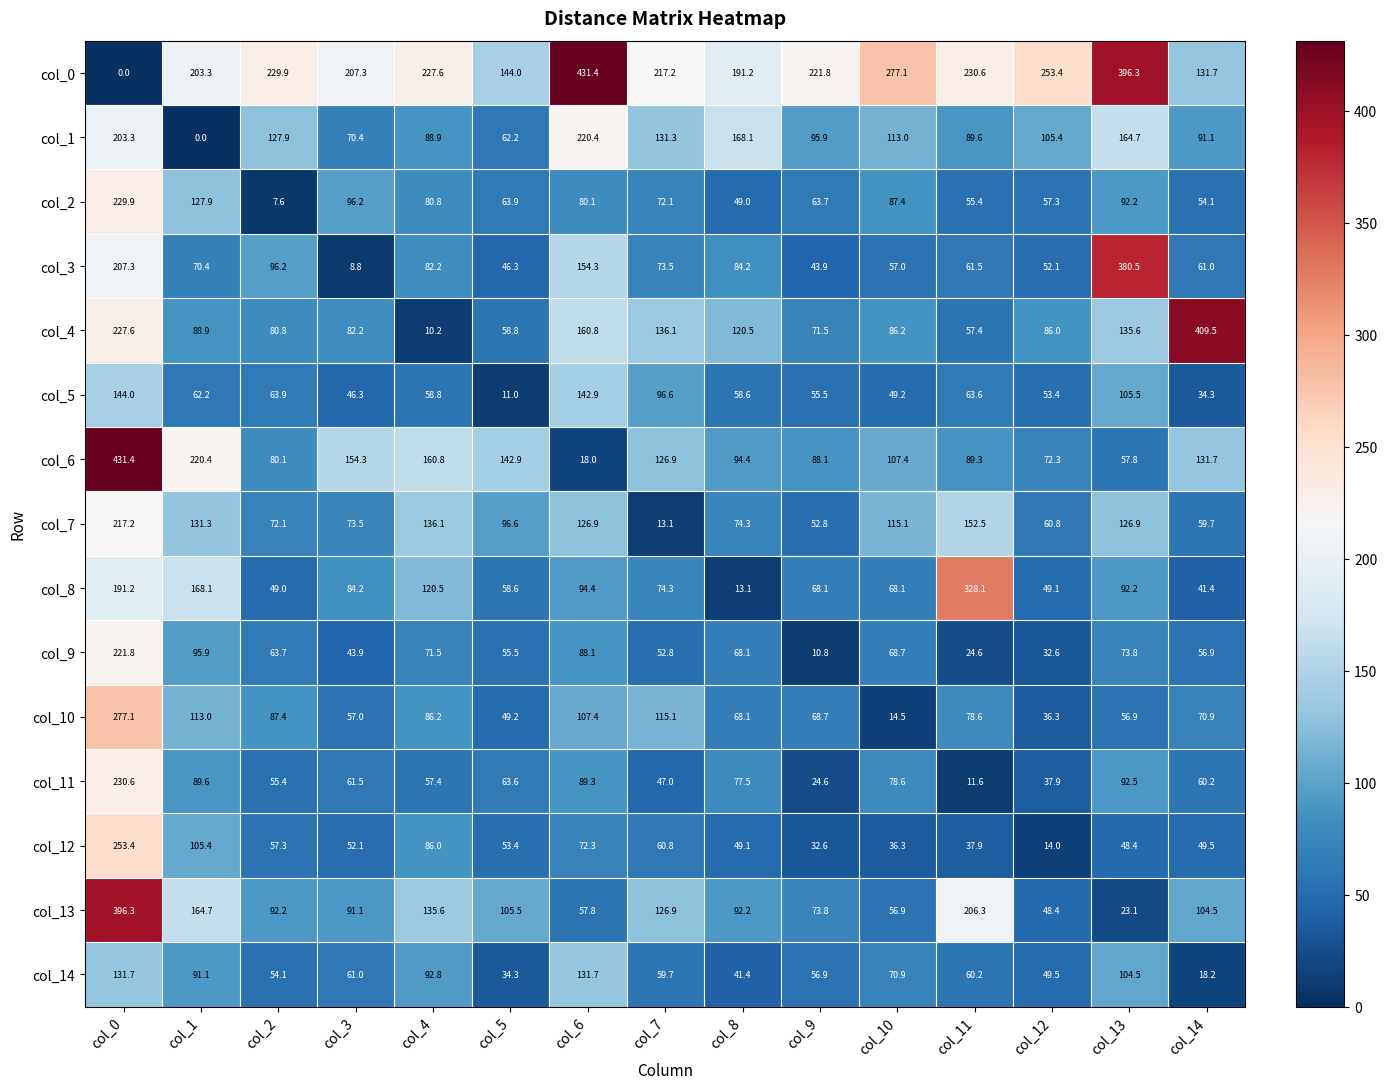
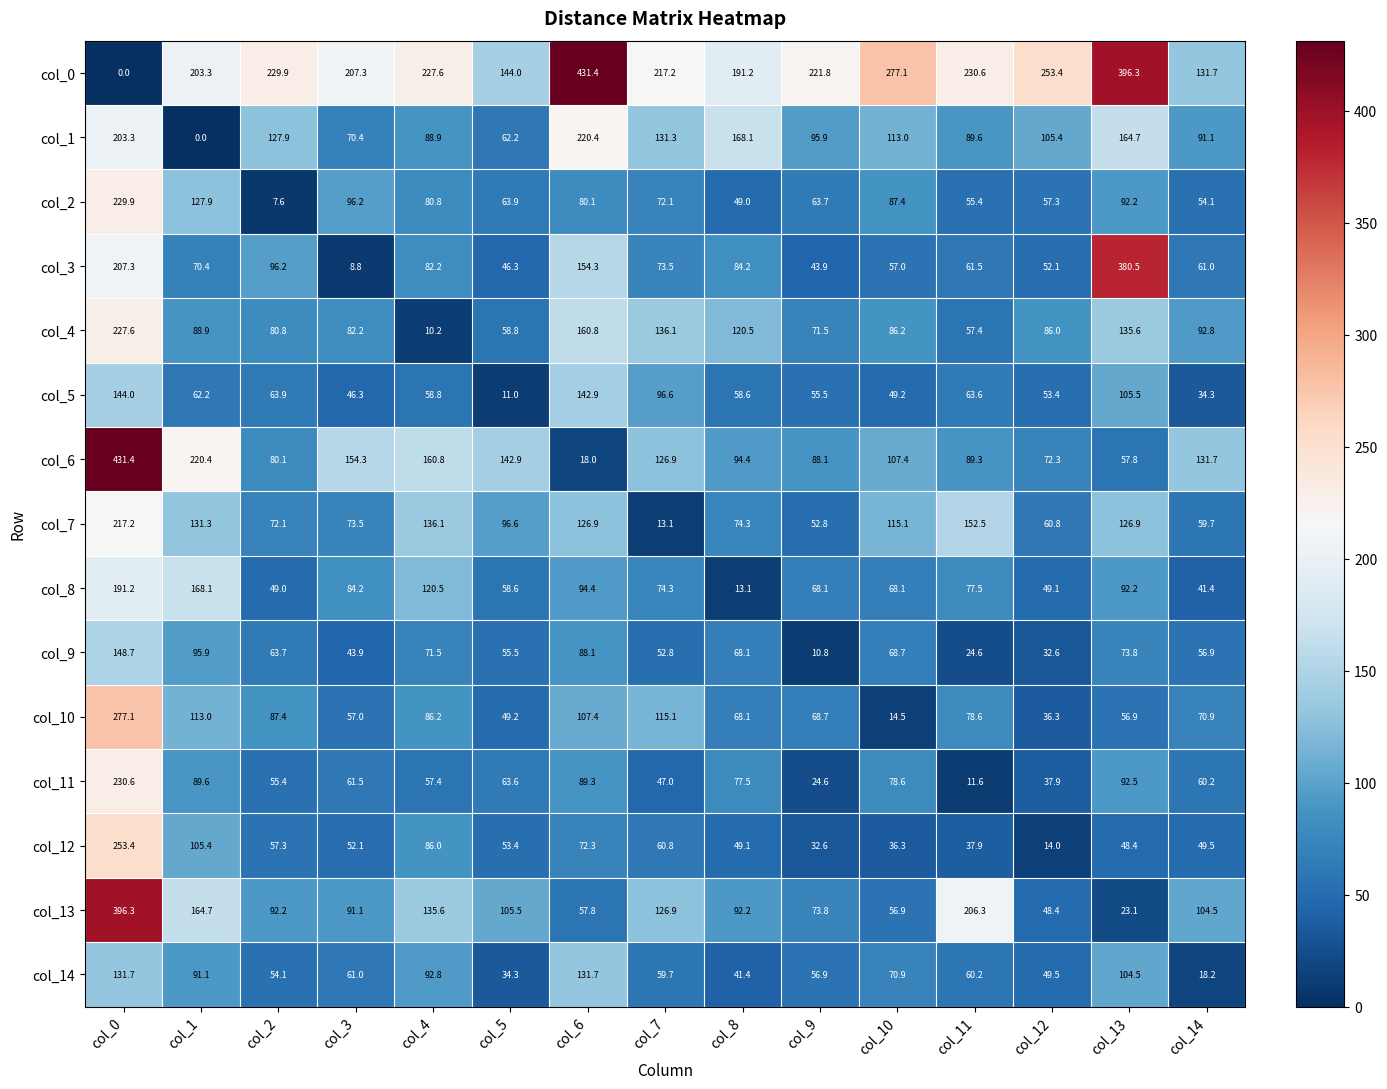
  {
    "col_4": {
      "col_0": 227.6,
      "col_1": 88.9,
      "col_2": 80.8,
      "col_3": 82.2,
      "col_4": 10.2,
      "col_5": 58.8,
      "col_6": 160.8,
      "col_7": 136.1,
      "col_8": 120.5,
      "col_9": 71.5,
      "col_10": 86.2,
      "col_11": 57.4,
      "col_12": 86.0,
      "col_13": 135.6,
-     "col_14": 409.5
+     "col_14": 92.8
    },
    "col_8": {
      "col_0": 191.2,
      "col_1": 168.1,
      "col_2": 49.0,
      "col_3": 84.2,
      "col_4": 120.5,
      "col_5": 58.6,
      "col_6": 94.4,
      "col_7": 74.3,
      "col_8": 13.1,
      "col_9": 68.1,
      "col_10": 68.1,
-     "col_11": 328.1,
+     "col_11": 77.5,
      "col_12": 49.1,
      "col_13": 92.2,
      "col_14": 41.4
    },
    "col_9": {
-     "col_0": 221.8,
+     "col_0": 148.7,
      "col_1": 95.9,
      "col_2": 63.7,
      "col_3": 43.9,
      "col_4": 71.5,
      "col_5": 55.5,
      "col_6": 88.1,
      "col_7": 52.8,
      "col_8": 68.1,
      "col_9": 10.8,
      "col_10": 68.7,
      "col_11": 24.6,
      "col_12": 32.6,
      "col_13": 73.8,
      "col_14": 56.9
    }
  }
